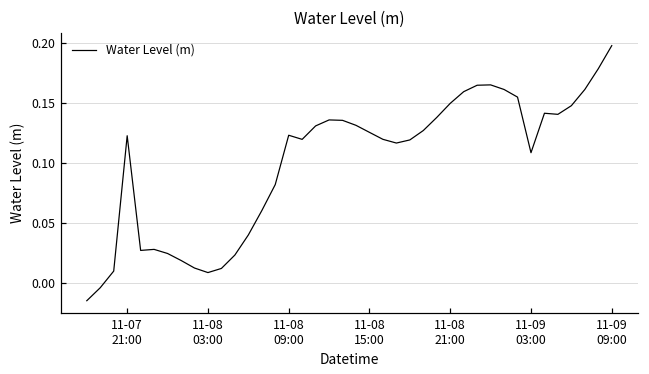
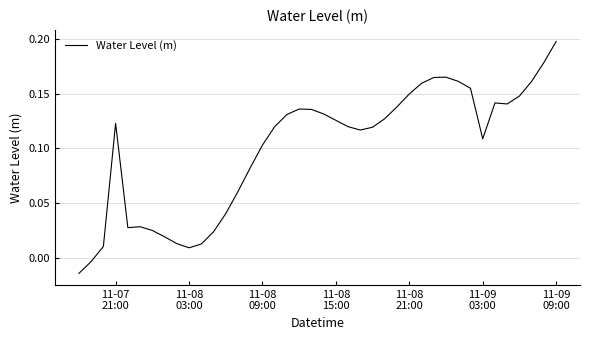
  {
    "11-07 21:00": 0.123,
    "11-08 03:00": 0.009,
-   "11-08 09:00": 0.123,
+   "11-08 09:00": 0.103,
    "11-08 15:00": 0.126,
    "11-08 21:00": 0.150,
    "11-09 03:00": 0.109,
    "11-09 09:00": 0.198
  }
